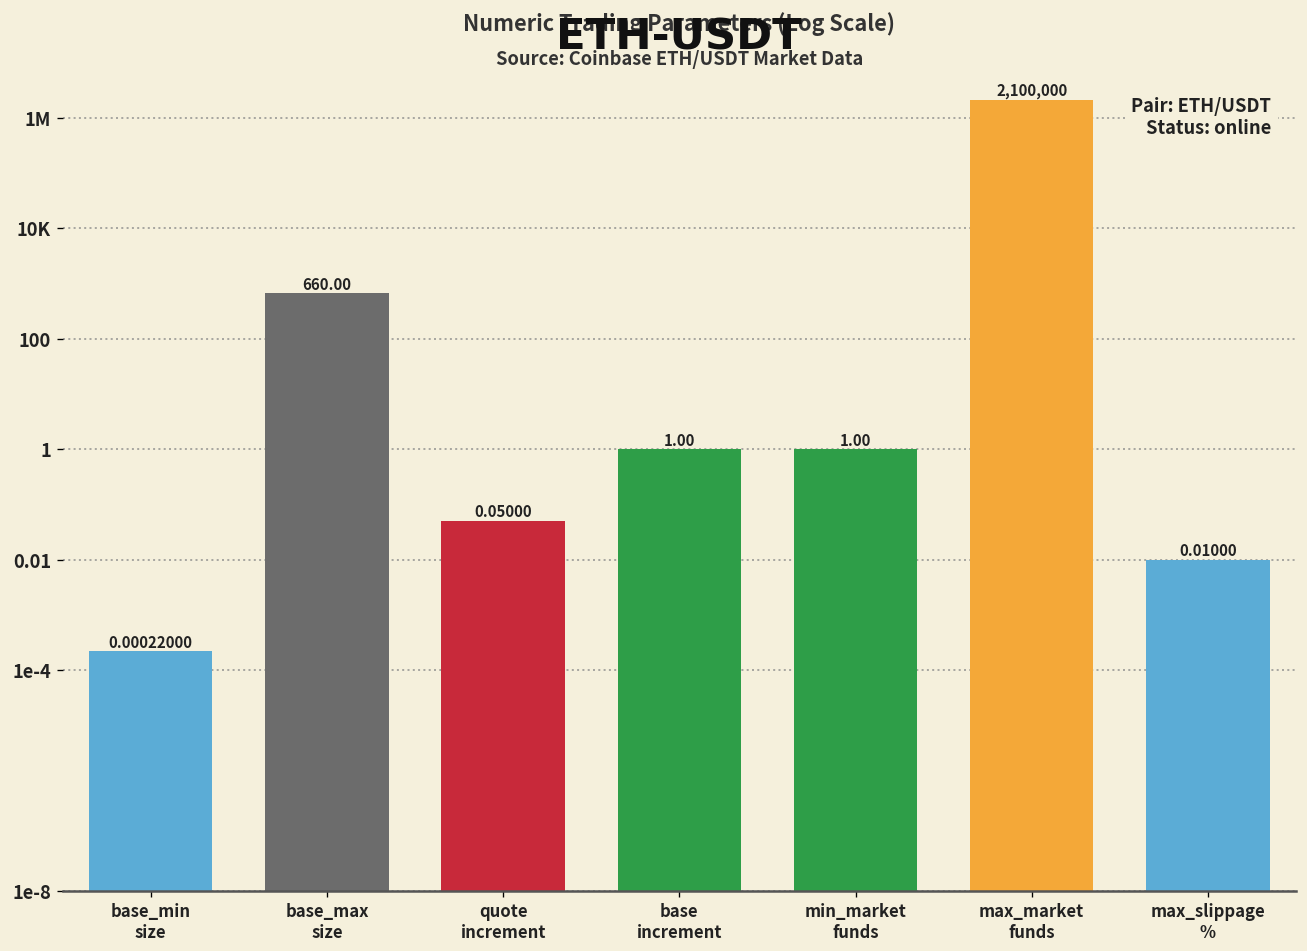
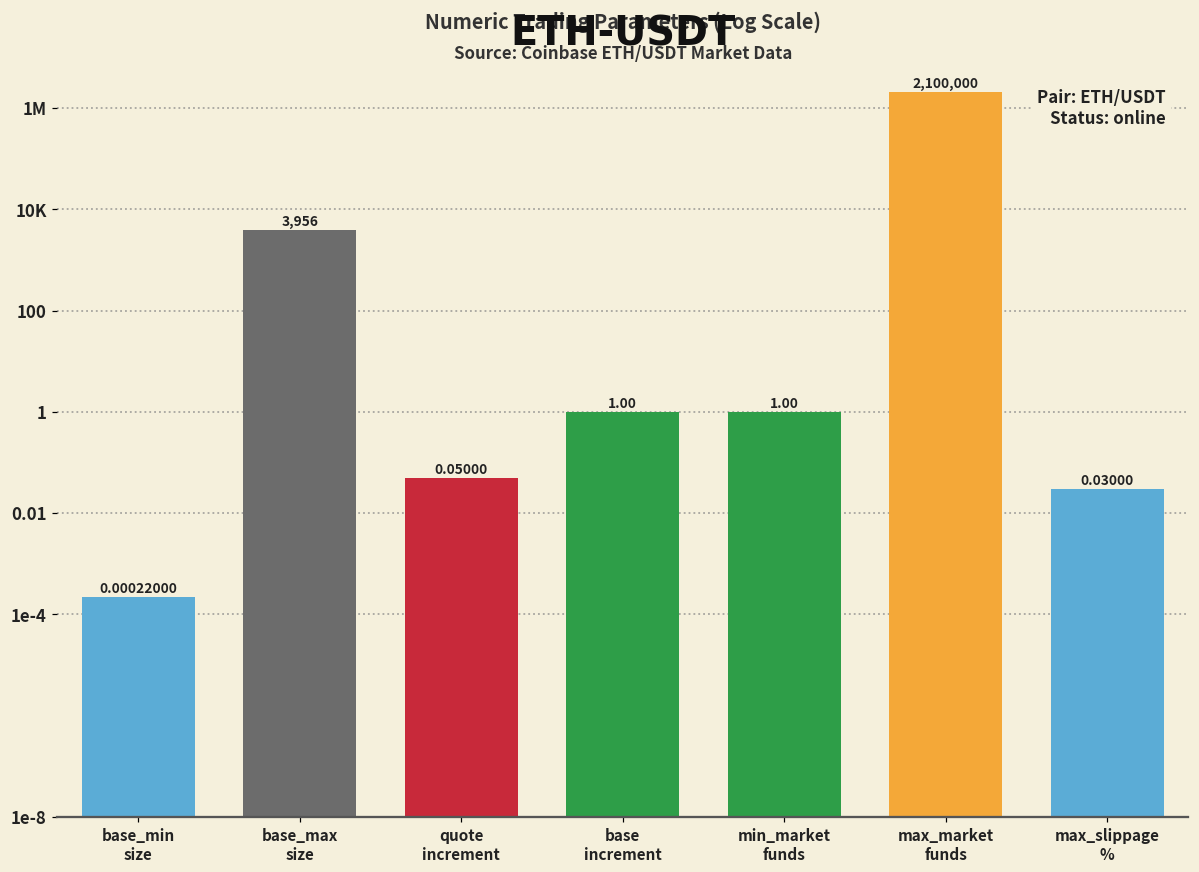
  {
    "base_min size": "0.00022000",
-   "base_max size": "660.00",
+   "base_max size": "3,956",
    "quote increment": "0.05000",
    "base increment": "1.00",
    "min_market funds": "1.00",
    "max_market funds": "2,100,000",
-   "max_slippage %": "0.01000"
+   "max_slippage %": "0.03000"
  }
